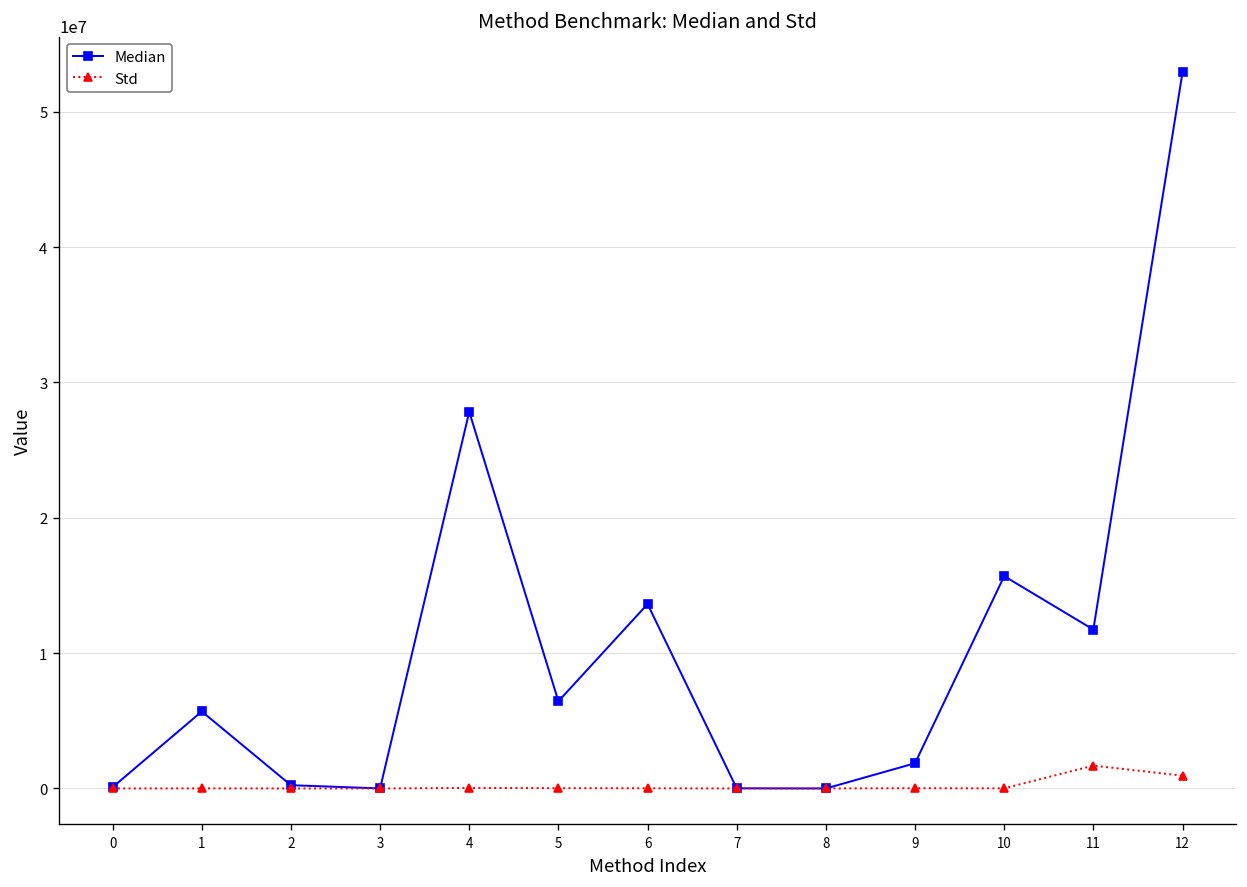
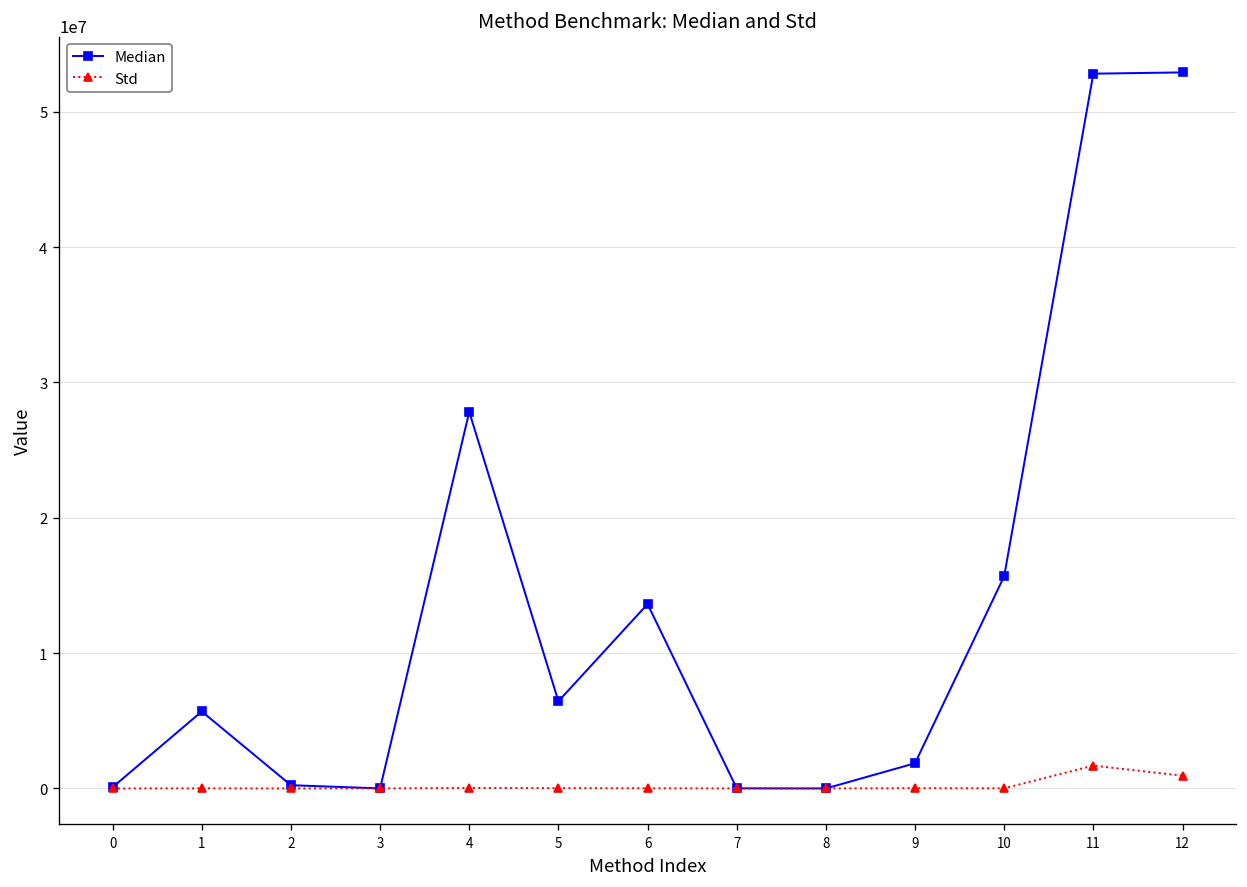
  {
    "Median": {
      "1": 5700000,
      "2": 200000,
      "4": 27800000,
      "5": 6400000,
      "6": 13600000,
      "9": 1900000,
      "10": 15700000,
-     "11": 11700000,
+     "11": 52800000,
      "12": 52900000
    },
    "Std": {
      "1": 0,
      "2": 0,
      "4": 0,
      "5": 0,
      "6": 0,
      "9": 0,
      "10": 0,
      "11": 1700000,
      "12": 900000
    }
  }
